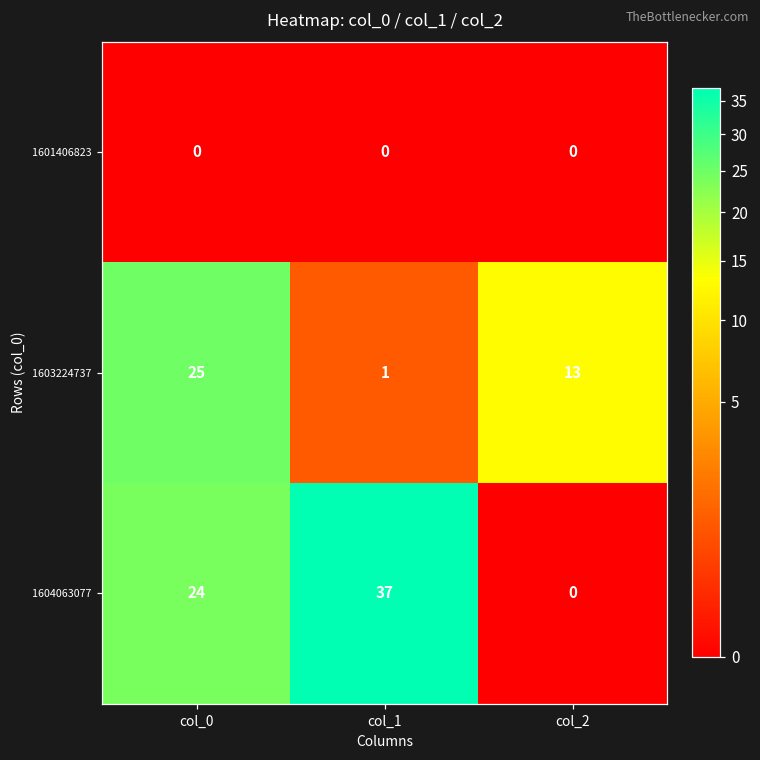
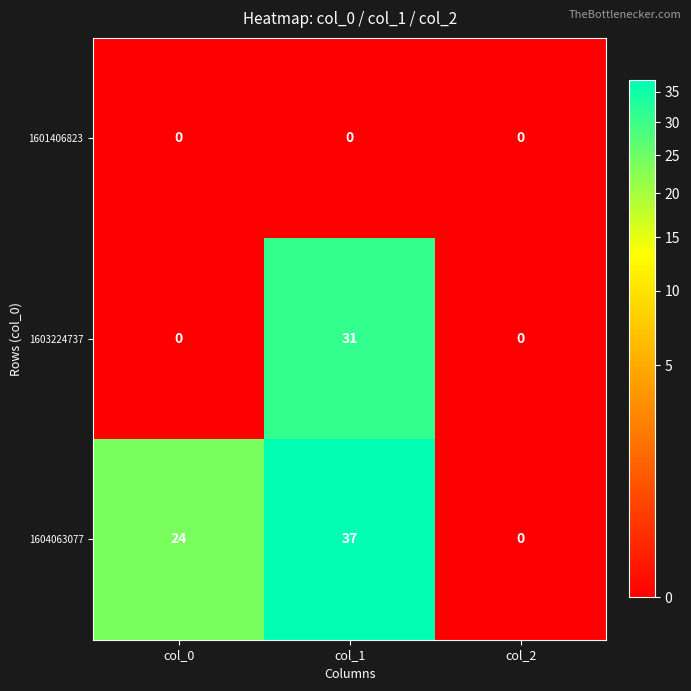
  {
    "1601406823": {
      "col_0": 0,
      "col_1": 0,
      "col_2": 0
    },
    "1603224737": {
-     "col_0": 25,
-     "col_1": 1,
-     "col_2": 13
+     "col_0": 0,
+     "col_1": 31,
+     "col_2": 0
    },
    "1604063077": {
      "col_0": 24,
      "col_1": 37,
      "col_2": 0
    }
  }
